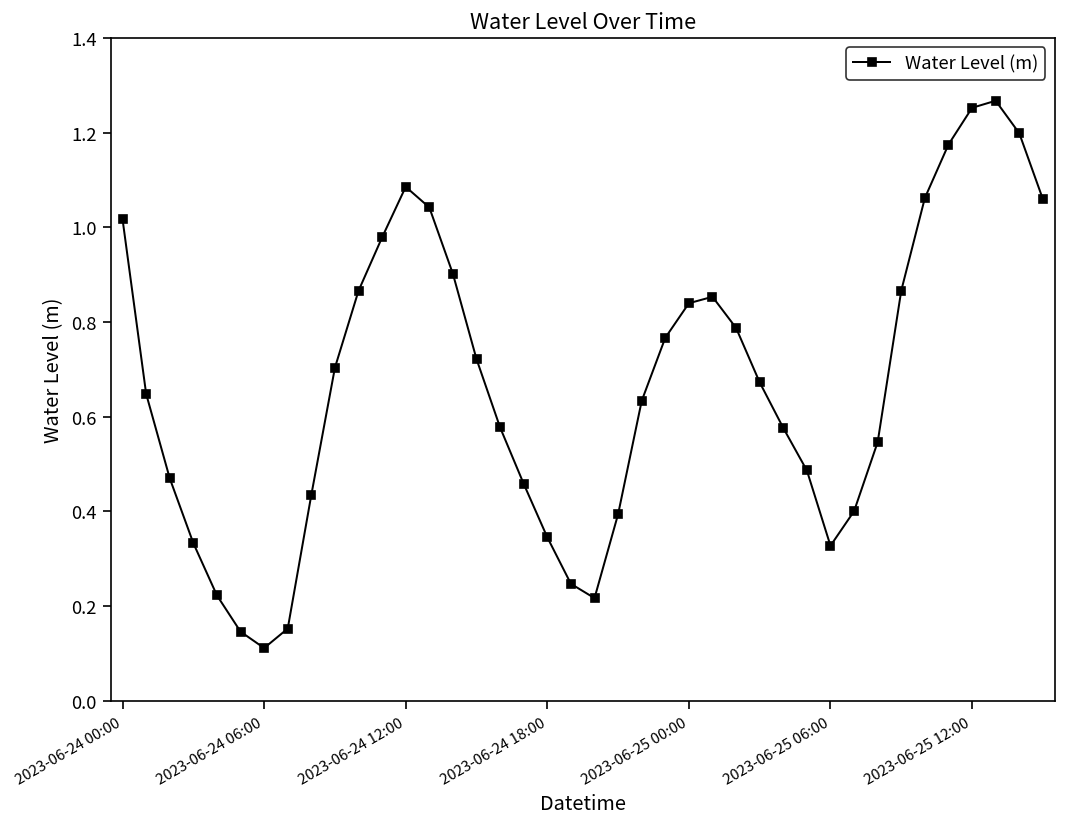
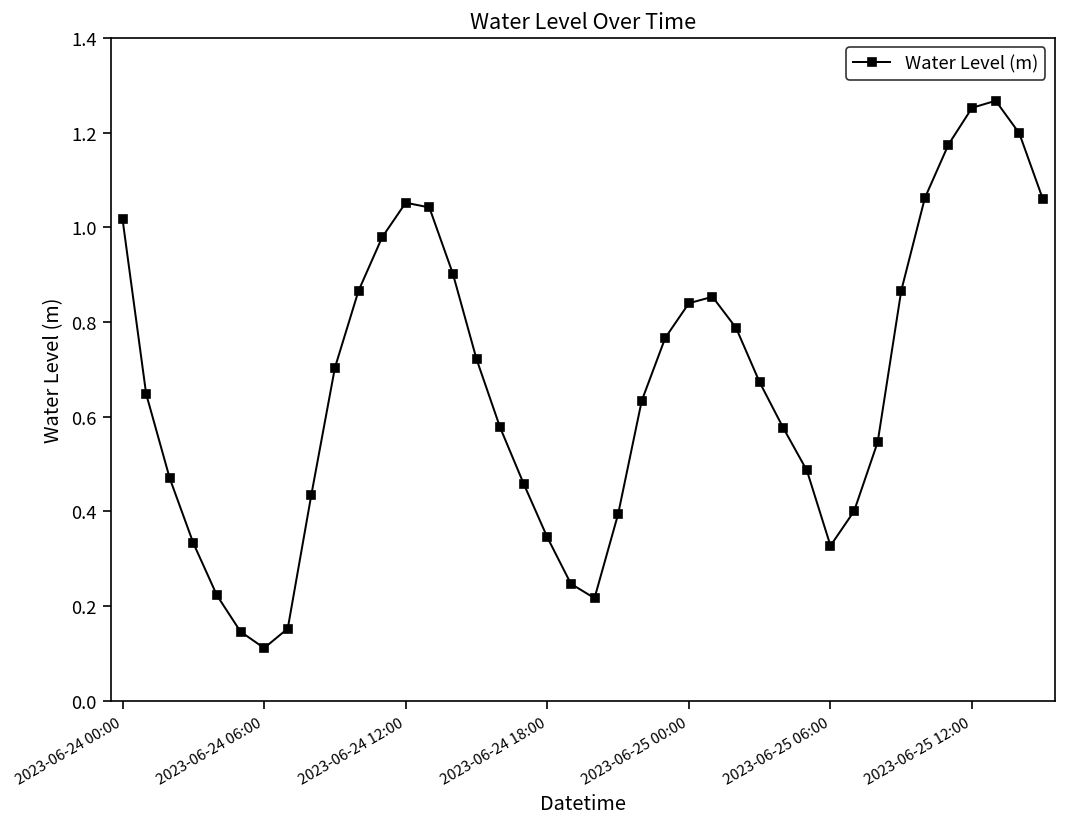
  {
    "2023-06-24 00:00": 1.02,
    "2023-06-24 06:00": 0.11,
-   "2023-06-24 12:00": 1.09,
+   "2023-06-24 12:00": 1.05,
    "2023-06-24 18:00": 0.35,
    "2023-06-25 00:00": 0.84,
    "2023-06-25 06:00": 0.33,
    "2023-06-25 12:00": 1.25
  }
